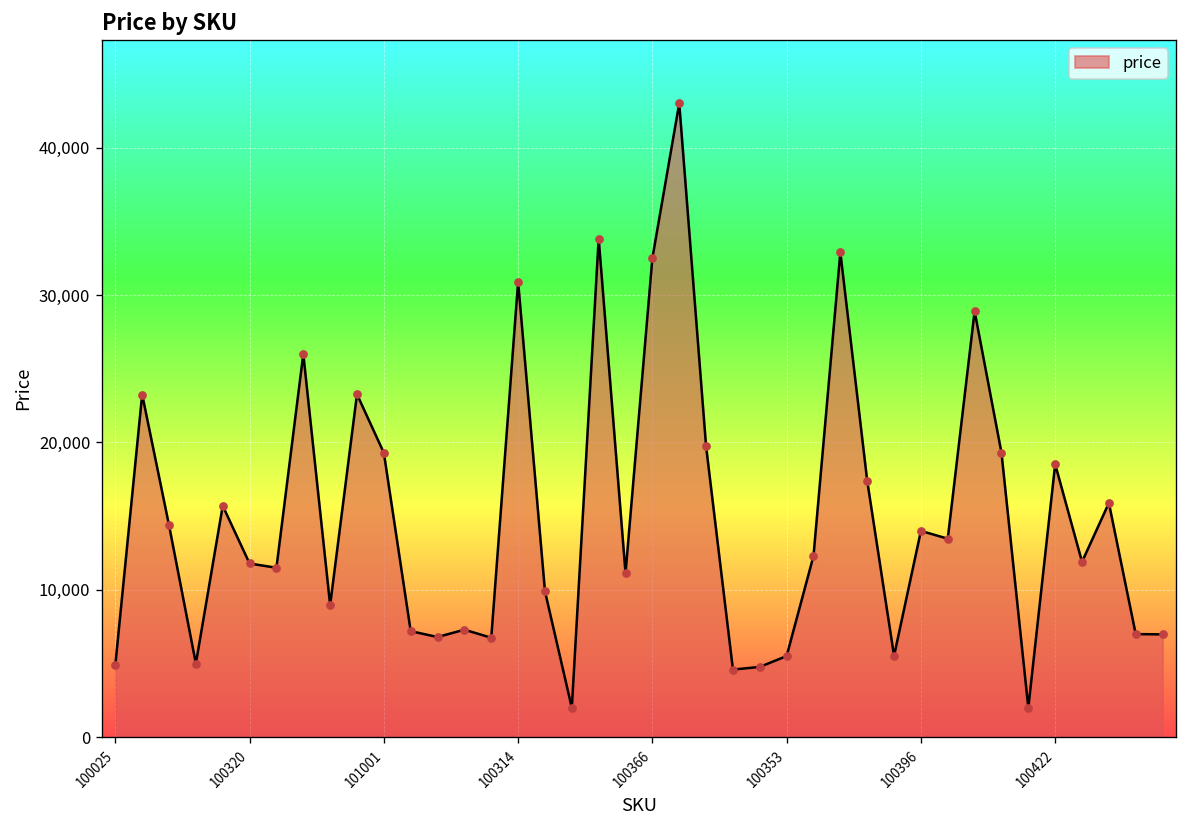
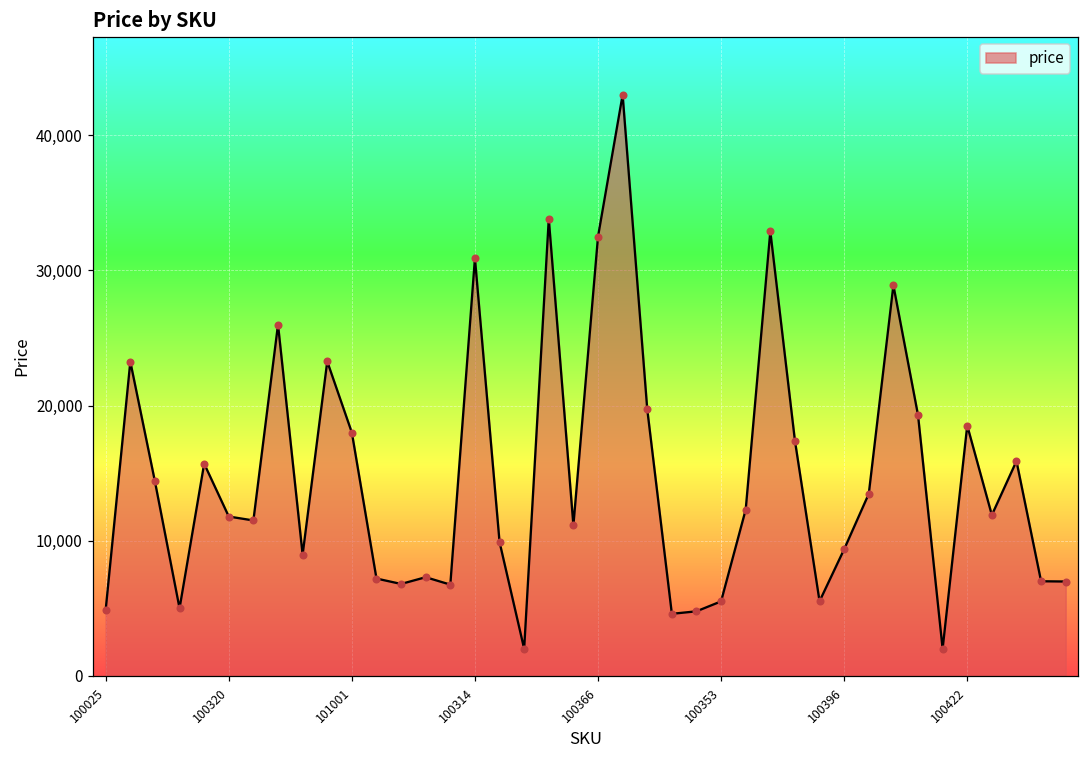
  {
    "100025": "4,900",
    "100320": "11,800",
-   "101001": "19,300",
+   "101001": "18,000",
    "100314": "30,900",
    "100366": "32,500",
    "100353": "5,500",
-   "100396": "14,000",
+   "100396": "9,400",
    "100422": "18,500"
  }
